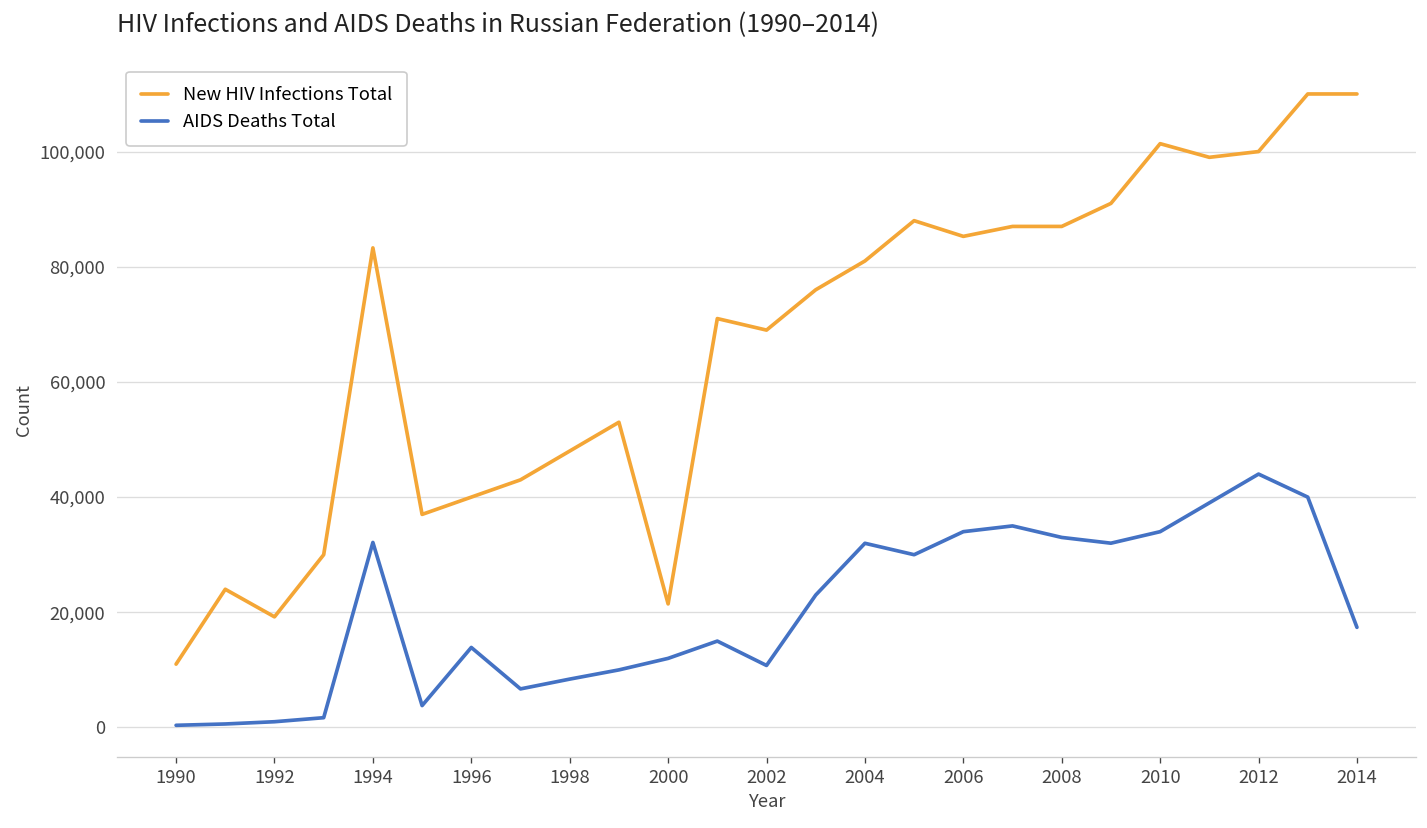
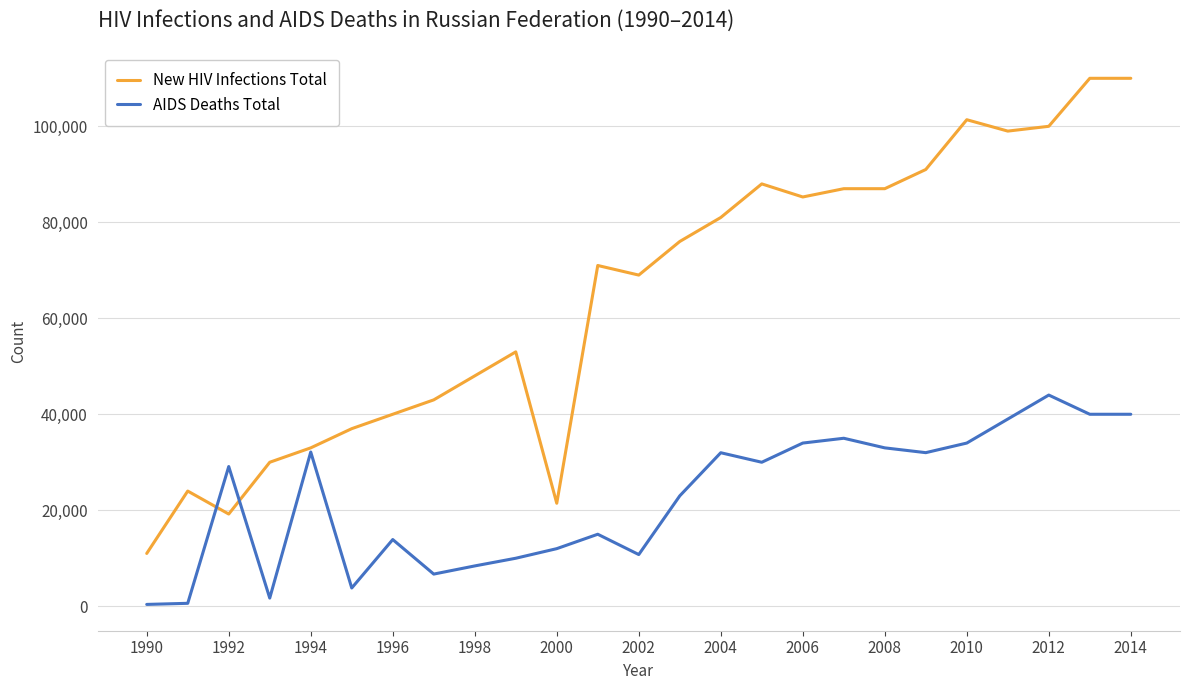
  {
    "New HIV Infections Total": {
      "1990": "11,000",
      "1992": "19,000",
-     "1994": "83,000",
+     "1994": "33,000",
      "1996": "40,000",
      "1998": "48,000",
      "2000": "21,000",
      "2002": "69,000",
      "2004": "81,000",
      "2006": "85,000",
      "2008": "87,000",
      "2010": "101,000",
      "2012": "100,000",
      "2014": "110,000"
    },
    "AIDS Deaths Total": {
      "1990": "0",
-     "1992": "1,000",
+     "1992": "29,000",
      "1994": "32,000",
      "1996": "14,000",
      "1998": "8,000",
      "2000": "12,000",
      "2002": "11,000",
      "2004": "32,000",
      "2006": "34,000",
      "2008": "33,000",
      "2010": "34,000",
      "2012": "44,000",
-     "2014": "17,000"
+     "2014": "40,000"
    }
  }
